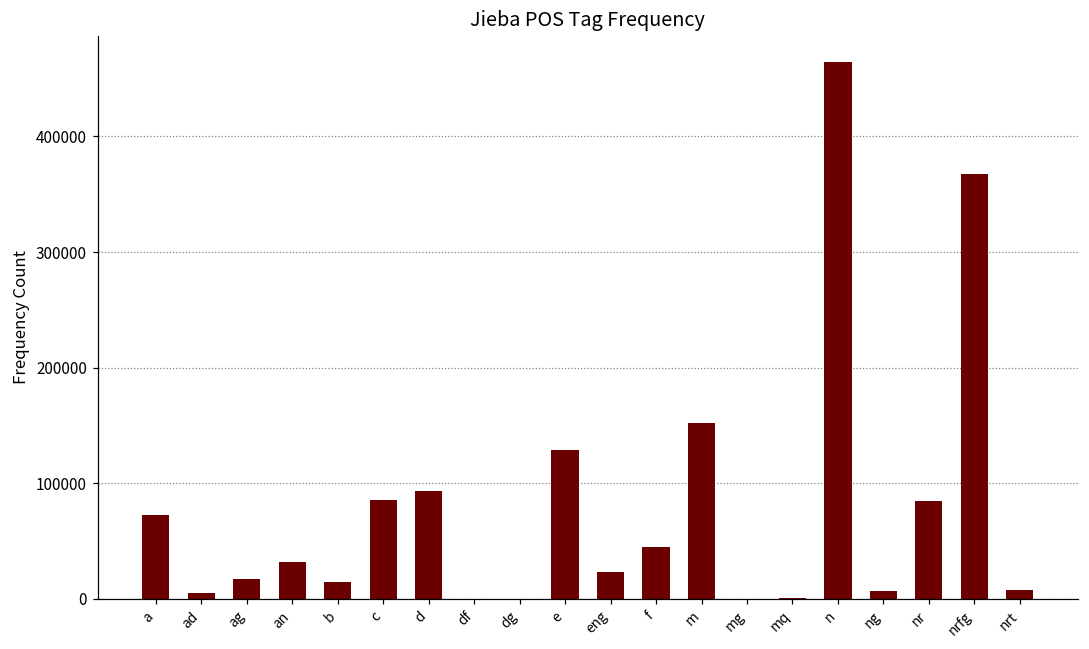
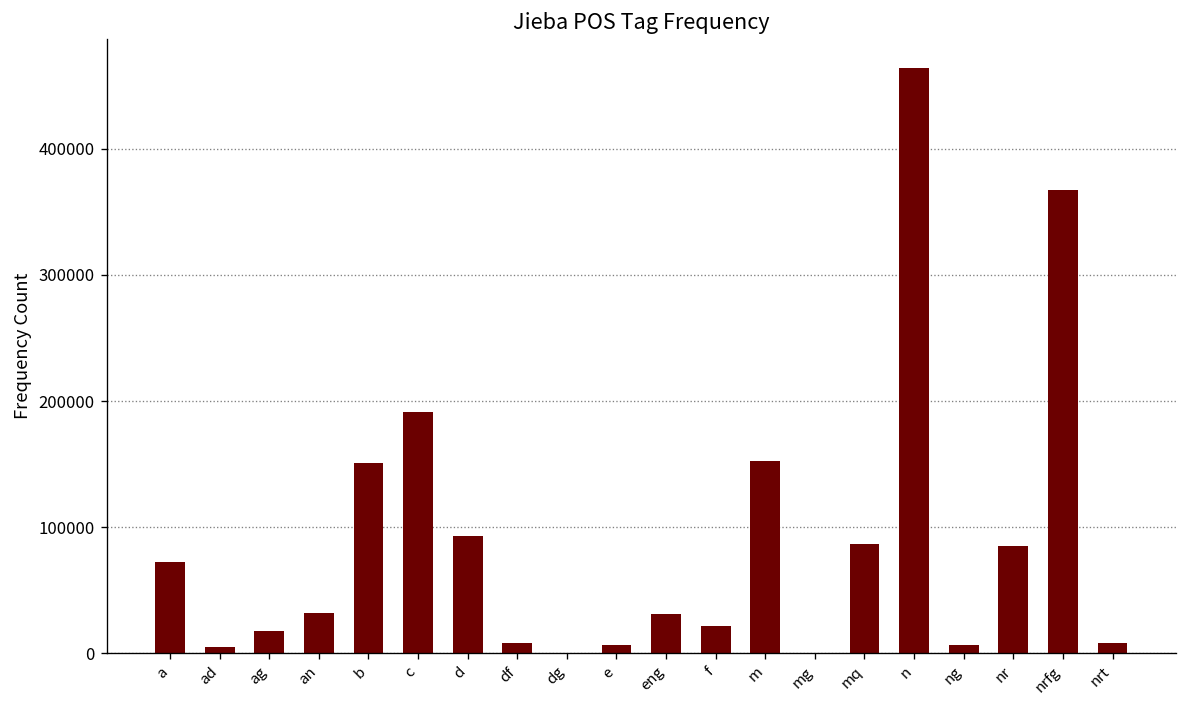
  {
    "a": 73000,
    "ad": 5000,
    "ag": 17000,
    "an": 32000,
-   "b": 14000,
-   "c": 85000,
+   "b": 151000,
+   "c": 191000,
    "d": 93000,
-   "df": 0,
-   "e": 129000,
-   "eng": 23000,
-   "f": 45000,
+   "df": 8000,
+   "e": 7000,
+   "eng": 31000,
+   "f": 22000,
    "m": 153000,
-   "mq": 1000,
+   "mq": 86000,
    "n": 464000,
    "ng": 6000,
    "nr": 85000,
    "nrfg": 367000,
    "nrt": 8000
  }
